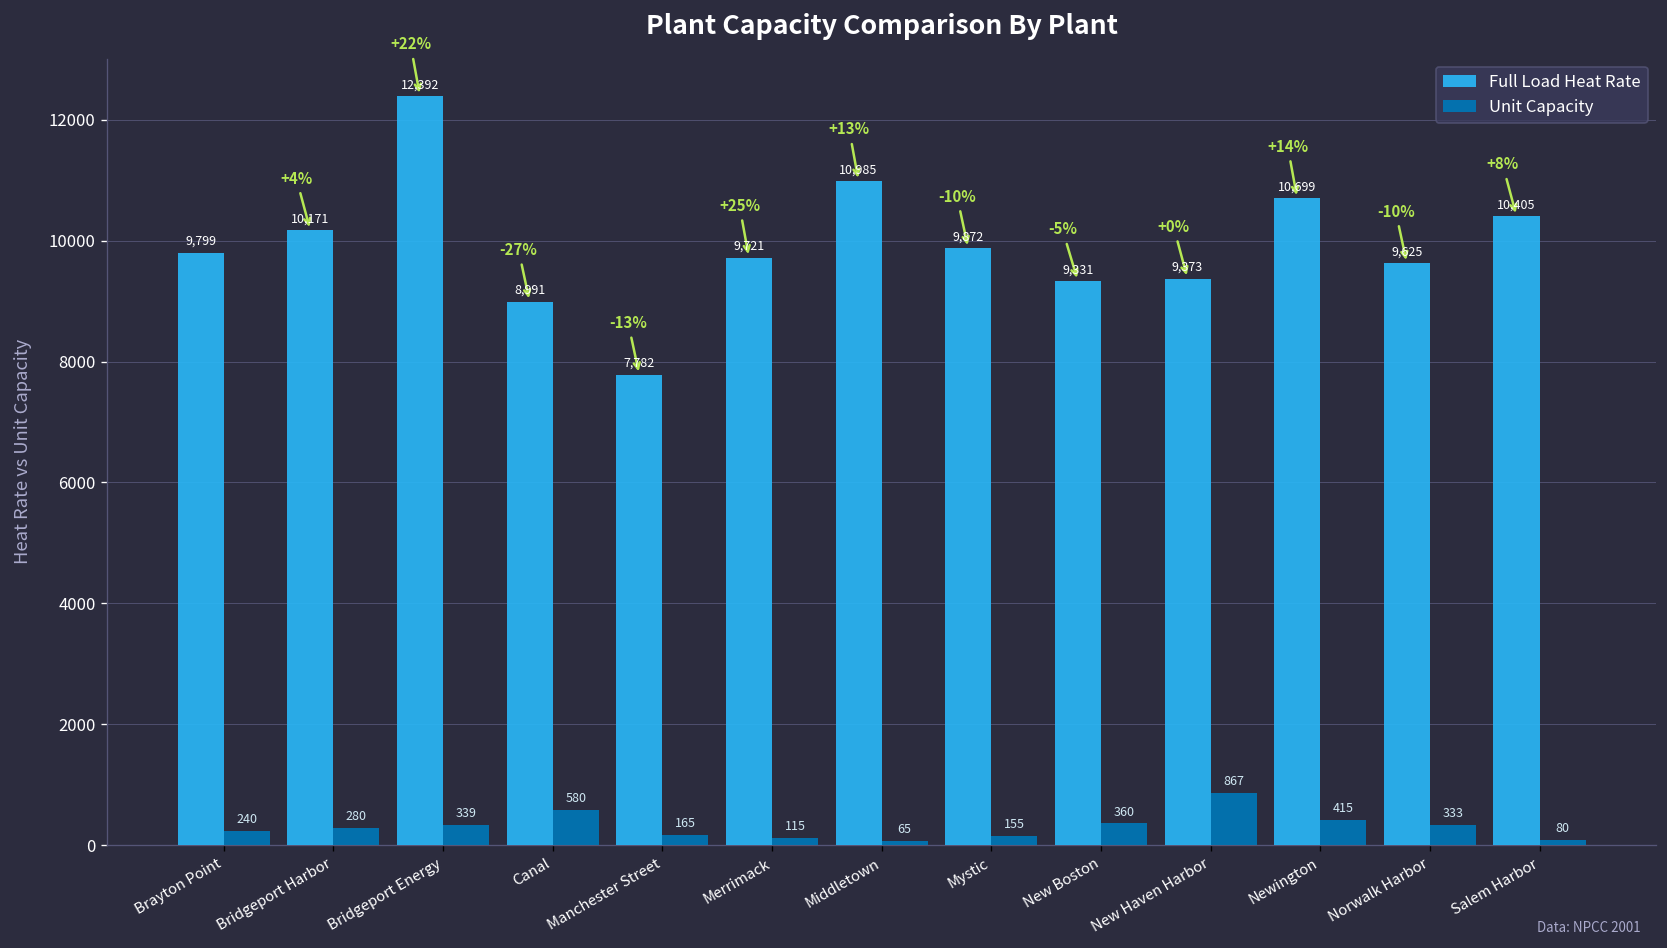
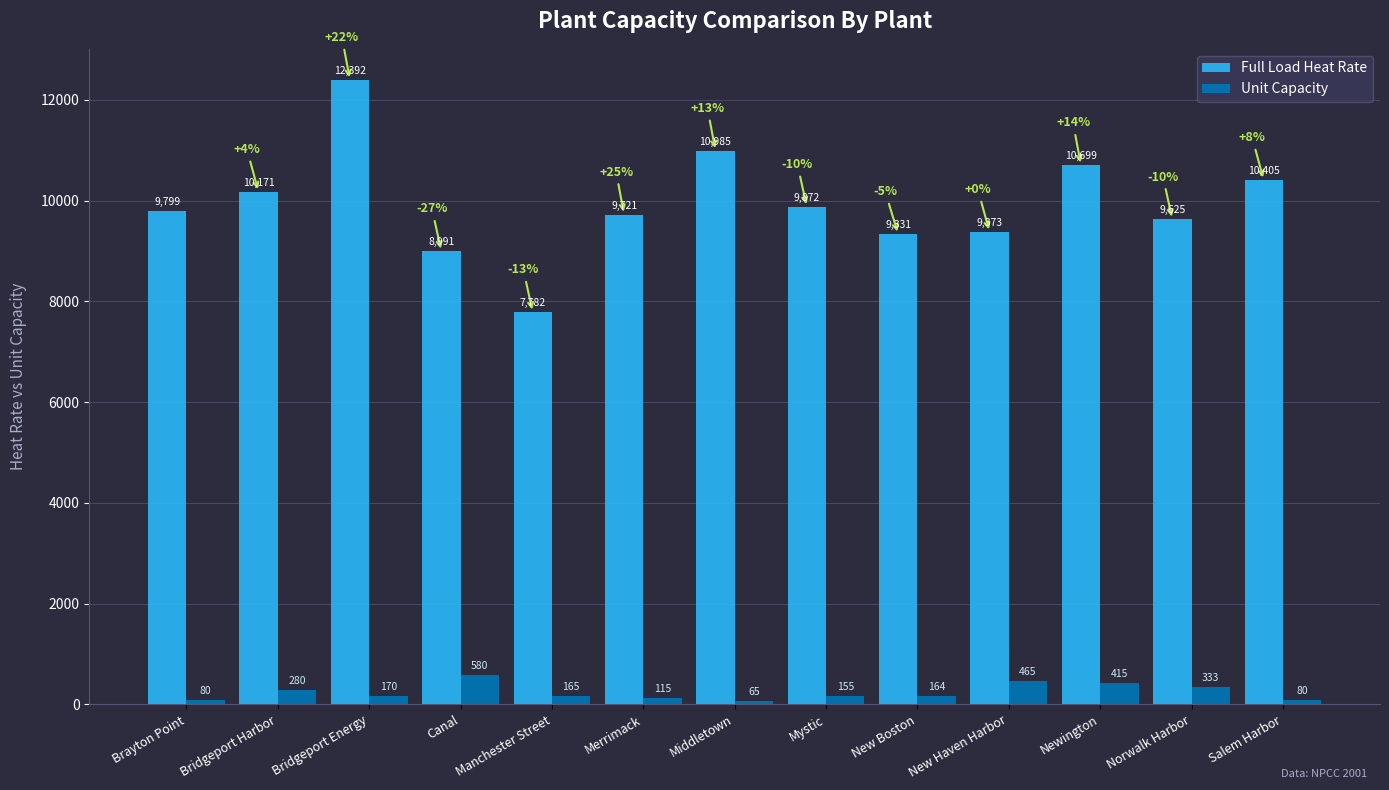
  {
    "Full Load Heat Rate": {
      "Brayton Point": "9,799"
    },
    "Unit Capacity": {
-     "Brayton Point": "240",
+     "Brayton Point": "80",
      "Bridgeport Harbor": "280",
-     "Bridgeport Energy": "339",
+     "Bridgeport Energy": "170",
      "Canal": "580",
      "Manchester Street": "165",
      "Merrimack": "115",
      "Middletown": "65",
      "Mystic": "155",
-     "New Boston": "360",
-     "New Haven Harbor": "867",
+     "New Boston": "164",
+     "New Haven Harbor": "465",
      "Newington": "415",
      "Norwalk Harbor": "333",
      "Salem Harbor": "80"
    }
  }
